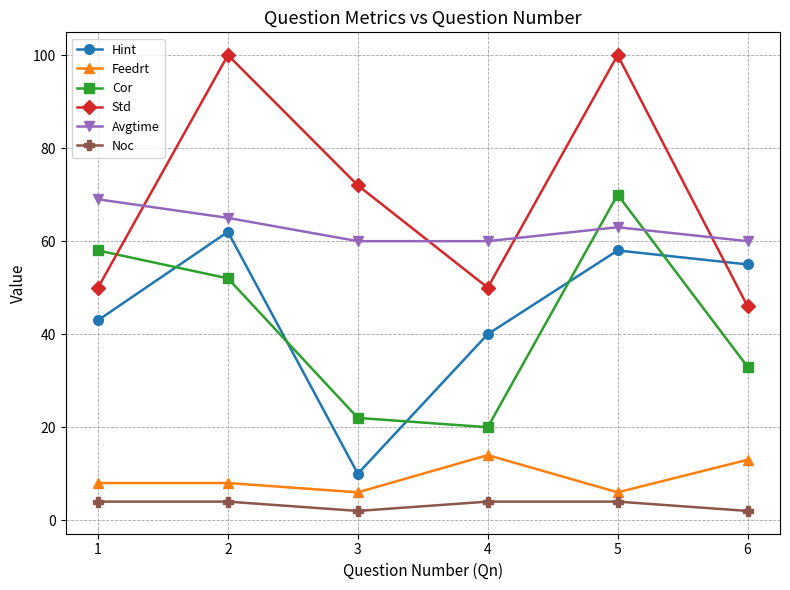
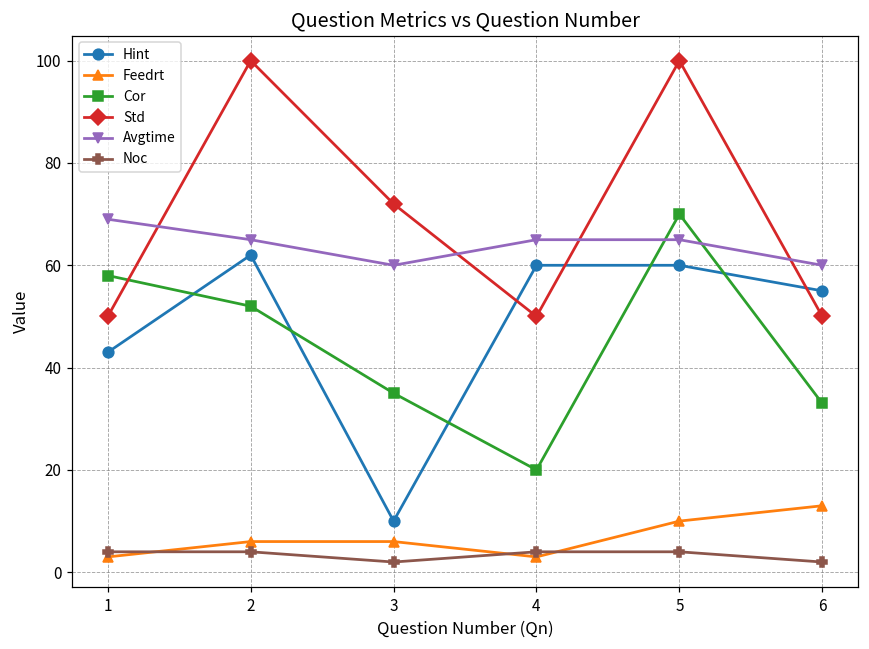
  {
    "Hint": {
      "1": 43,
      "2": 62,
      "3": 10,
-     "4": 40,
-     "5": 58,
+     "4": 60,
+     "5": 60,
      "6": 55
    },
    "Feedrt": {
-     "1": 8,
-     "2": 8,
+     "1": 3,
+     "2": 6,
      "3": 6,
-     "4": 14,
-     "5": 6,
+     "4": 3,
+     "5": 10,
      "6": 13
    },
    "Cor": {
      "1": 58,
      "2": 52,
-     "3": 22,
+     "3": 35,
      "4": 20,
      "5": 70,
      "6": 33
    },
    "Std": {
      "1": 50,
      "2": 100,
      "3": 72,
      "4": 50,
      "5": 100,
-     "6": 46
+     "6": 50
    },
    "Avgtime": {
      "1": 69,
      "2": 65,
      "3": 60,
-     "4": 60,
-     "5": 63,
+     "4": 65,
+     "5": 65,
      "6": 60
    },
    "Noc": {
      "1": 4,
      "2": 4,
      "3": 2,
      "4": 4,
      "5": 4,
      "6": 2
    }
  }
